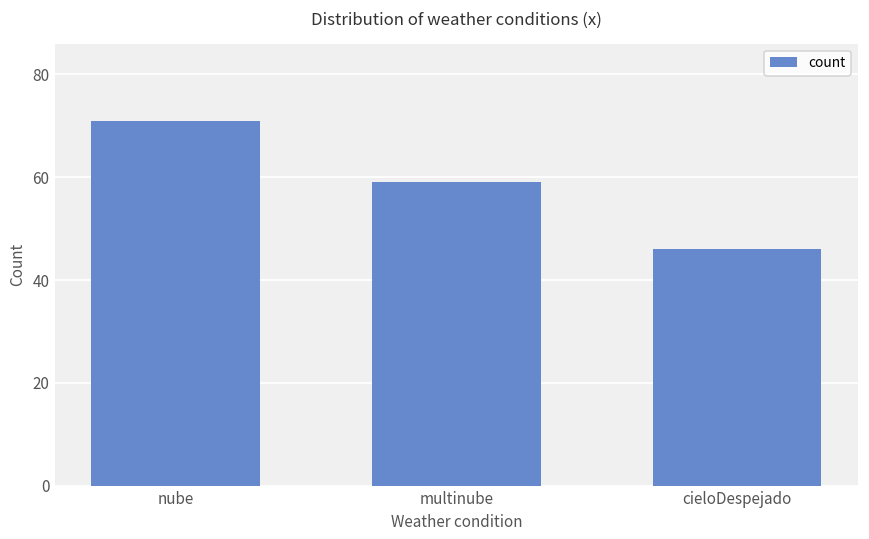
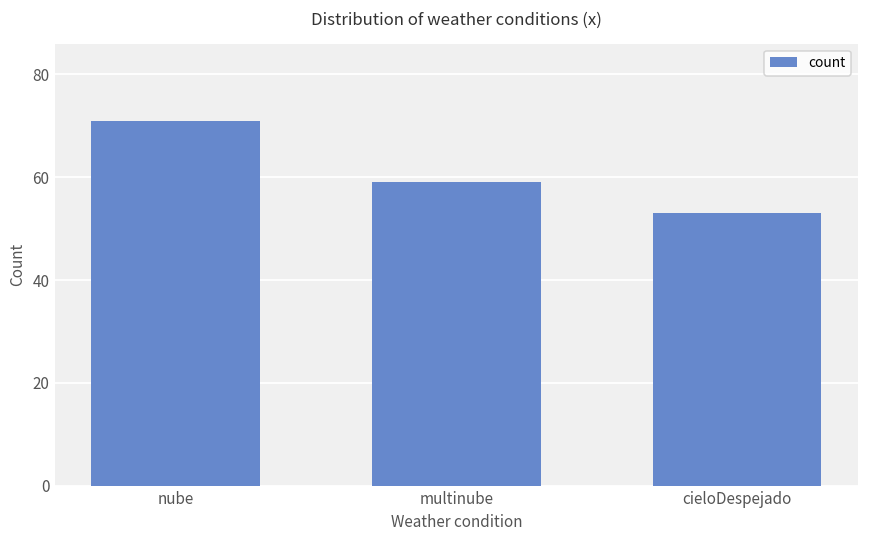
  {
    "nube": 71,
    "multinube": 59,
-   "cieloDespejado": 46
+   "cieloDespejado": 53
  }
